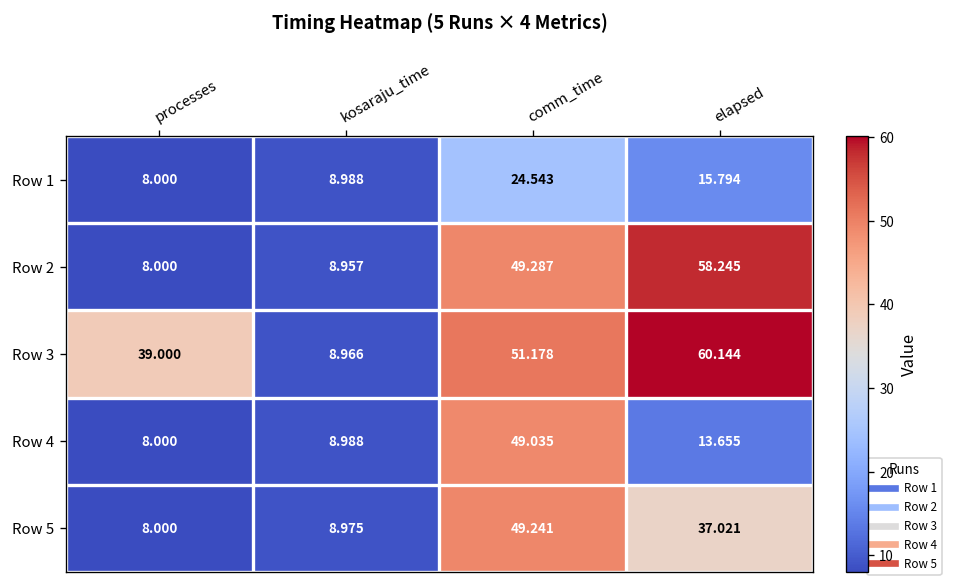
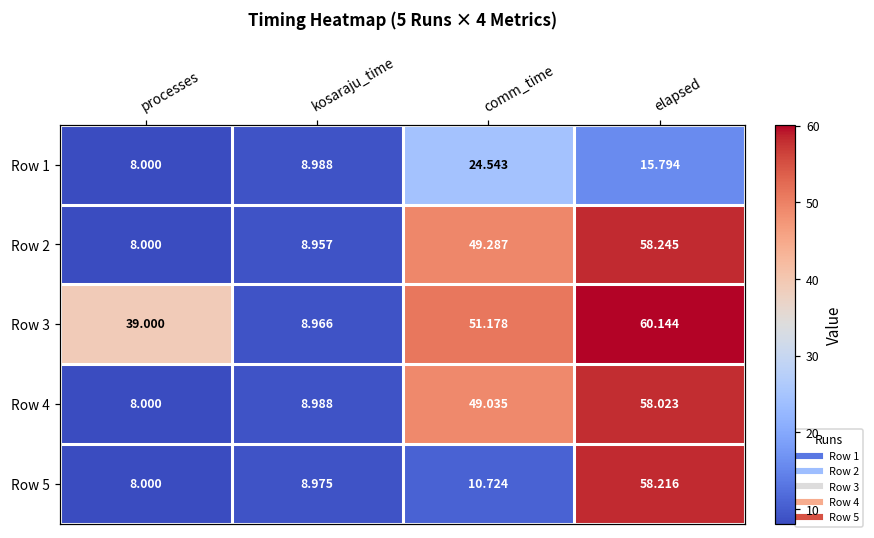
  {
    "Row 1": {
      "processes": 8.000,
      "kosaraju_time": 8.988,
      "comm_time": 24.543,
      "elapsed": 15.794
    },
    "Row 2": {
      "processes": 8.000,
      "kosaraju_time": 8.957,
      "comm_time": 49.287,
      "elapsed": 58.245
    },
    "Row 3": {
      "processes": 39.000,
      "kosaraju_time": 8.966,
      "comm_time": 51.178,
      "elapsed": 60.144
    },
    "Row 4": {
      "processes": 8.000,
      "kosaraju_time": 8.988,
      "comm_time": 49.035,
-     "elapsed": 13.655
+     "elapsed": 58.023
    },
    "Row 5": {
      "processes": 8.000,
      "kosaraju_time": 8.975,
-     "comm_time": 49.241,
-     "elapsed": 37.021
+     "comm_time": 10.724,
+     "elapsed": 58.216
    }
  }
